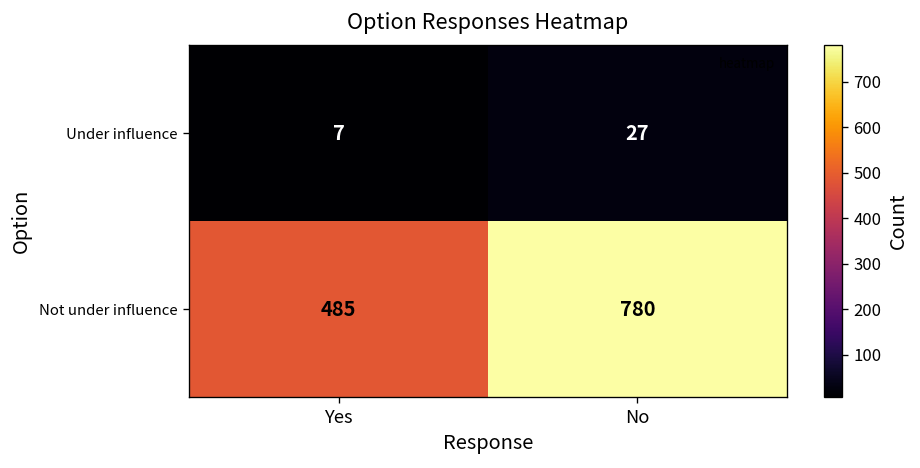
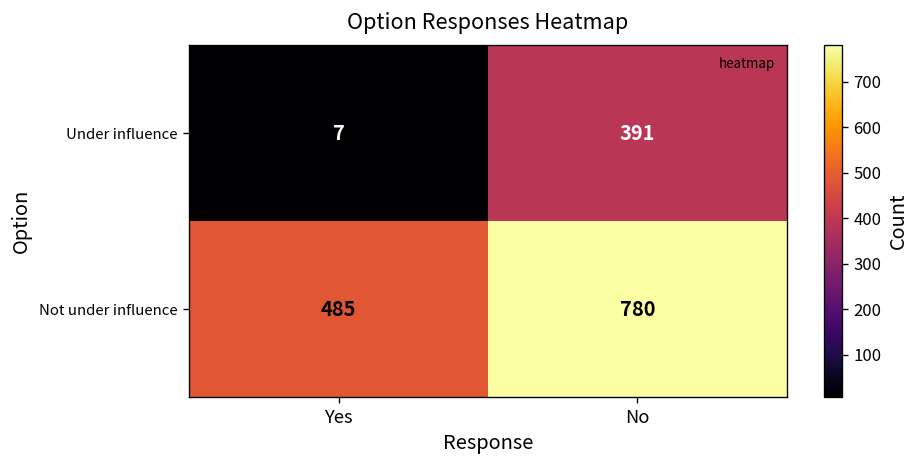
  {
    "Under influence": {
      "Yes": 7,
-     "No": 27
+     "No": 391
    },
    "Not under influence": {
      "Yes": 485,
      "No": 780
    }
  }
